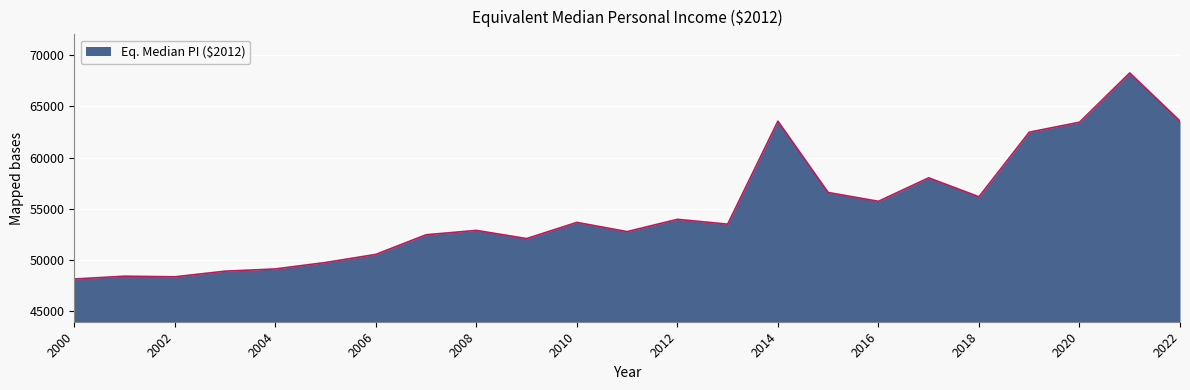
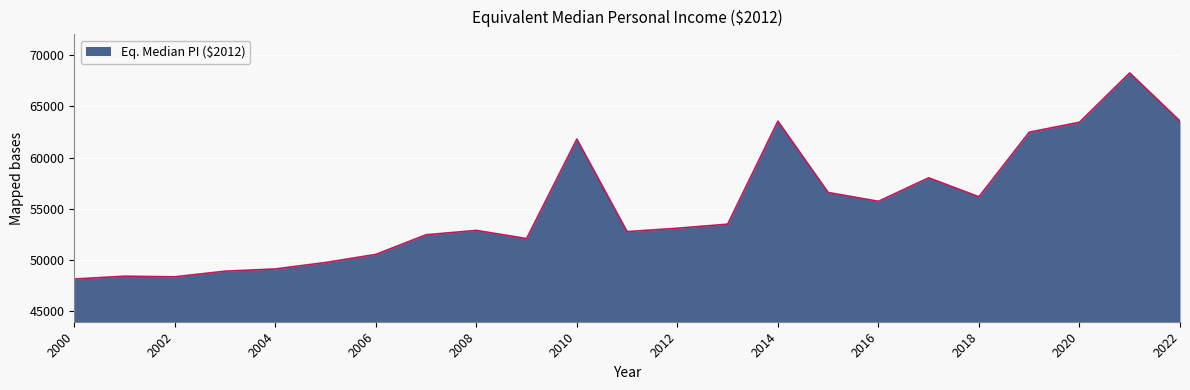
  {
    "2000": 48200,
    "2002": 48400,
    "2004": 49100,
    "2006": 50600,
    "2008": 52900,
-   "2010": 53700,
-   "2012": 54000,
+   "2010": 61800,
+   "2012": 53100,
    "2014": 63500,
    "2016": 55700,
    "2018": 56200,
    "2020": 63400,
    "2022": 63600
  }
